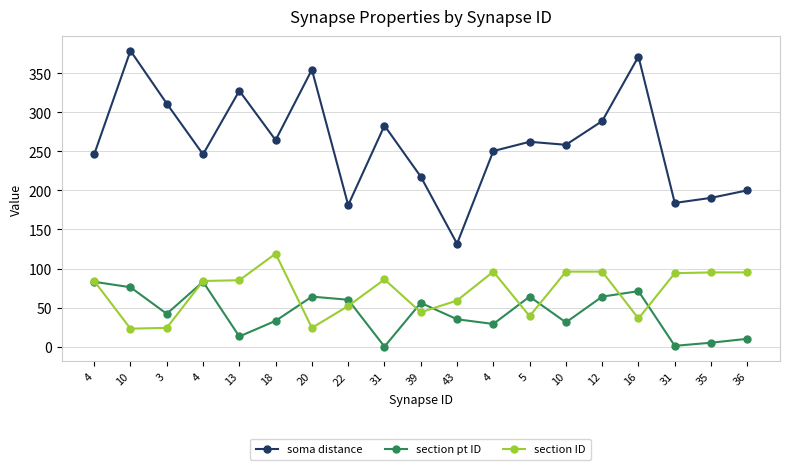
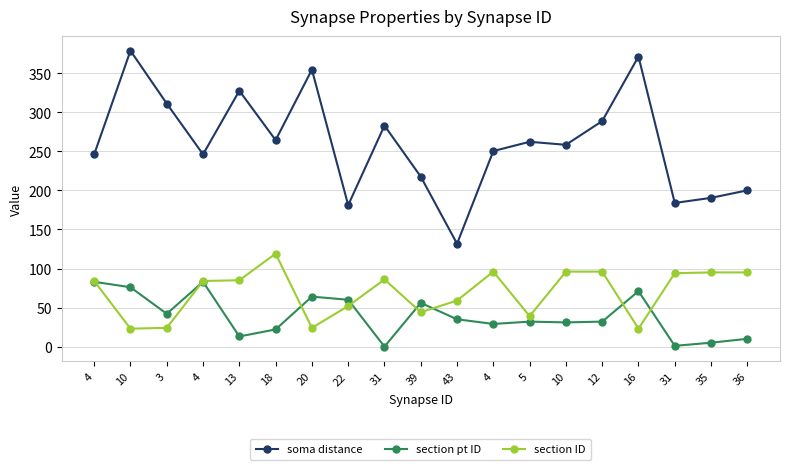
  {
    "soma distance": {
      "3": 310,
      "13": 330,
      "18": 260,
      "20": 350,
      "22": 180,
      "39": 220,
      "43": 130,
      "5": 260,
      "12": 290,
      "16": 370,
      "35": 190,
      "36": 200
    },
    "section pt ID": {
      "3": 40,
      "13": 10,
-     "18": 30,
+     "18": 20,
      "20": 60,
      "22": 60,
      "39": 60,
      "43": 40,
-     "5": 60,
-     "12": 60,
+     "5": 30,
+     "12": 30,
      "16": 70,
      "35": 10,
      "36": 10
    },
    "section ID": {
      "3": 20,
      "13": 90,
      "18": 120,
      "20": 20,
      "22": 50,
      "39": 40,
      "43": 60,
      "5": 40,
      "12": 100,
-     "16": 40,
+     "16": 20,
      "35": 100,
      "36": 100
    }
  }
